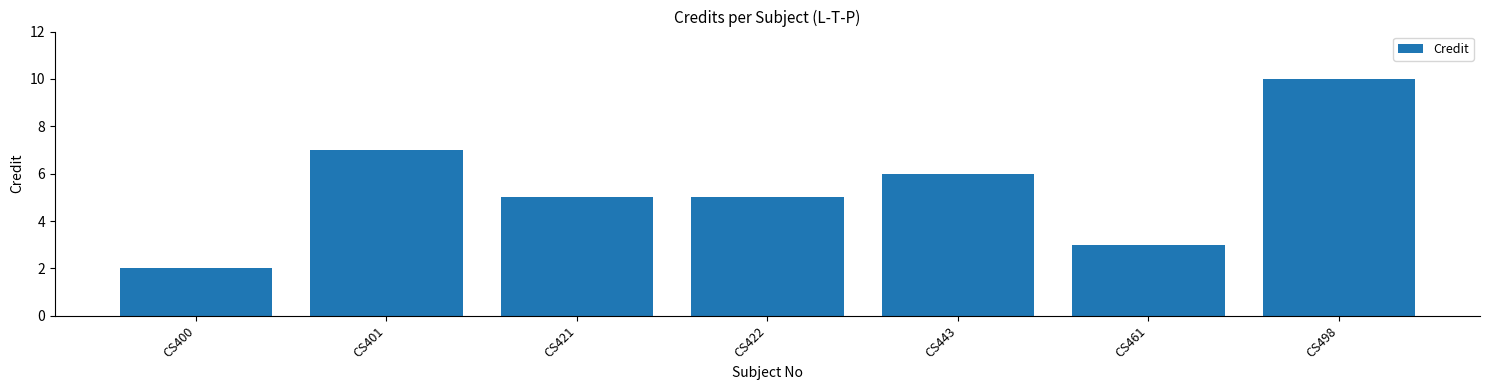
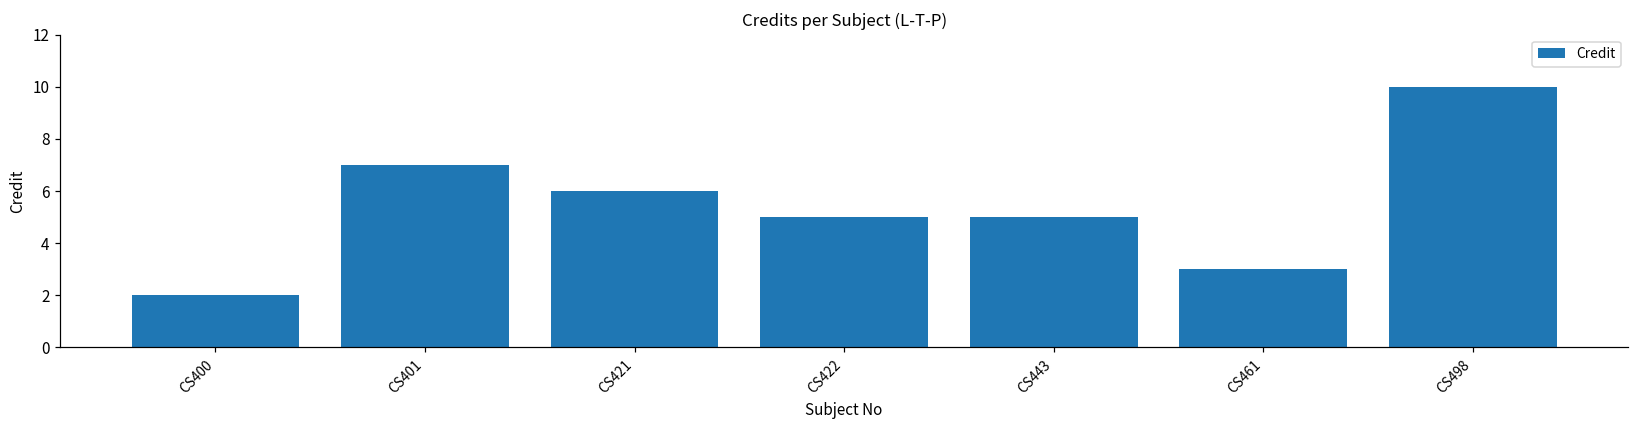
  {
    "CS400": 2,
    "CS401": 7,
-   "CS421": 5,
+   "CS421": 6,
    "CS422": 5,
-   "CS443": 6,
+   "CS443": 5,
    "CS461": 3,
    "CS498": 10
  }
